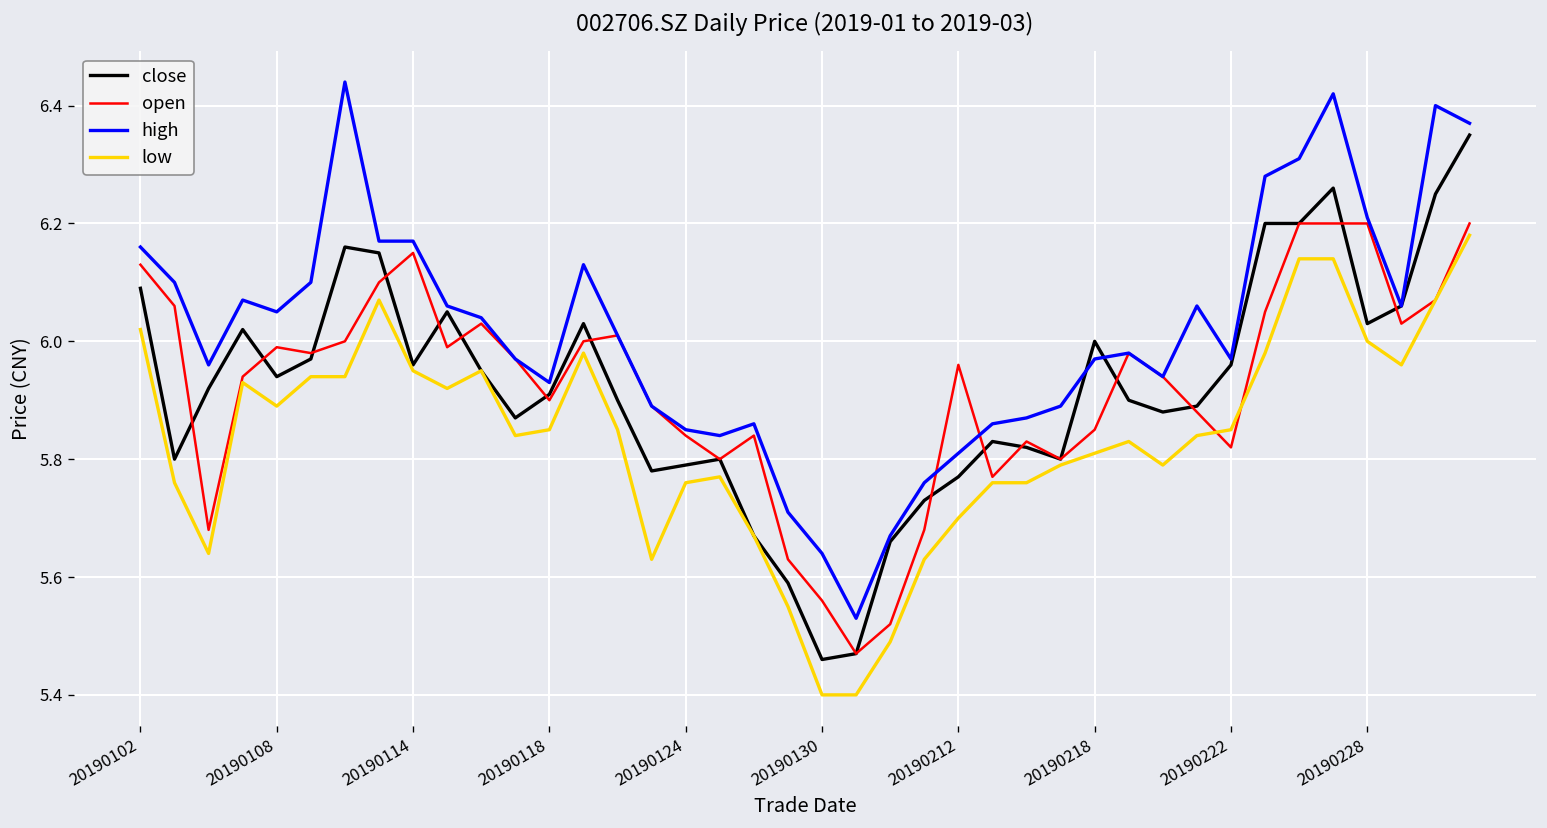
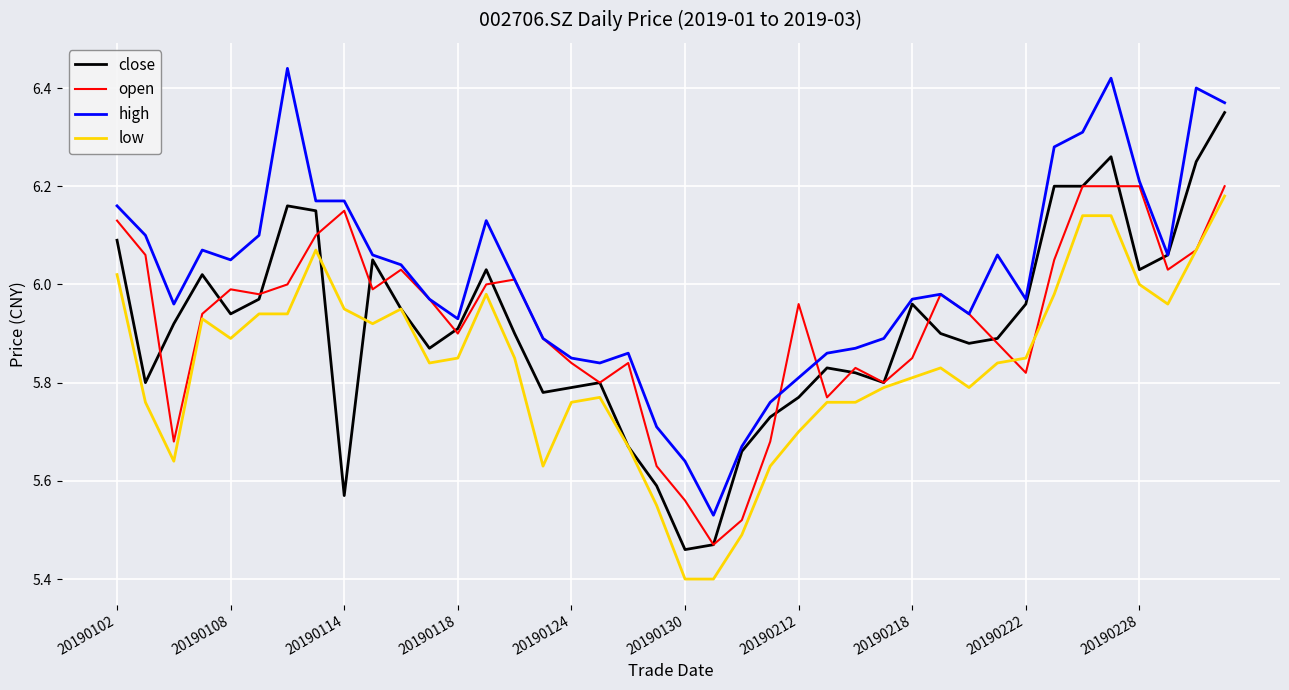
  {
    "close": {
      "20190102": 6.09,
      "20190108": 5.94,
-     "20190114": 5.96,
+     "20190114": 5.57,
      "20190118": 5.91,
      "20190124": 5.79,
      "20190130": 5.46,
      "20190212": 5.77,
-     "20190218": 6.00,
+     "20190218": 5.96,
      "20190222": 5.96,
      "20190228": 6.03
    },
    "open": {
      "20190102": 6.13,
      "20190108": 5.99,
      "20190114": 6.15,
      "20190118": 5.90,
      "20190124": 5.84,
      "20190130": 5.56,
      "20190212": 5.96,
      "20190218": 5.85,
      "20190222": 5.82,
      "20190228": 6.20
    },
    "high": {
      "20190102": 6.16,
      "20190108": 6.05,
      "20190114": 6.17,
      "20190118": 5.93,
      "20190124": 5.85,
      "20190130": 5.64,
      "20190212": 5.81,
      "20190218": 5.97,
      "20190222": 5.97,
      "20190228": 6.21
    },
    "low": {
      "20190102": 6.02,
      "20190108": 5.89,
      "20190114": 5.95,
      "20190118": 5.85,
      "20190124": 5.76,
      "20190130": 5.40,
      "20190212": 5.70,
      "20190218": 5.81,
      "20190222": 5.85,
      "20190228": 6.00
    }
  }
